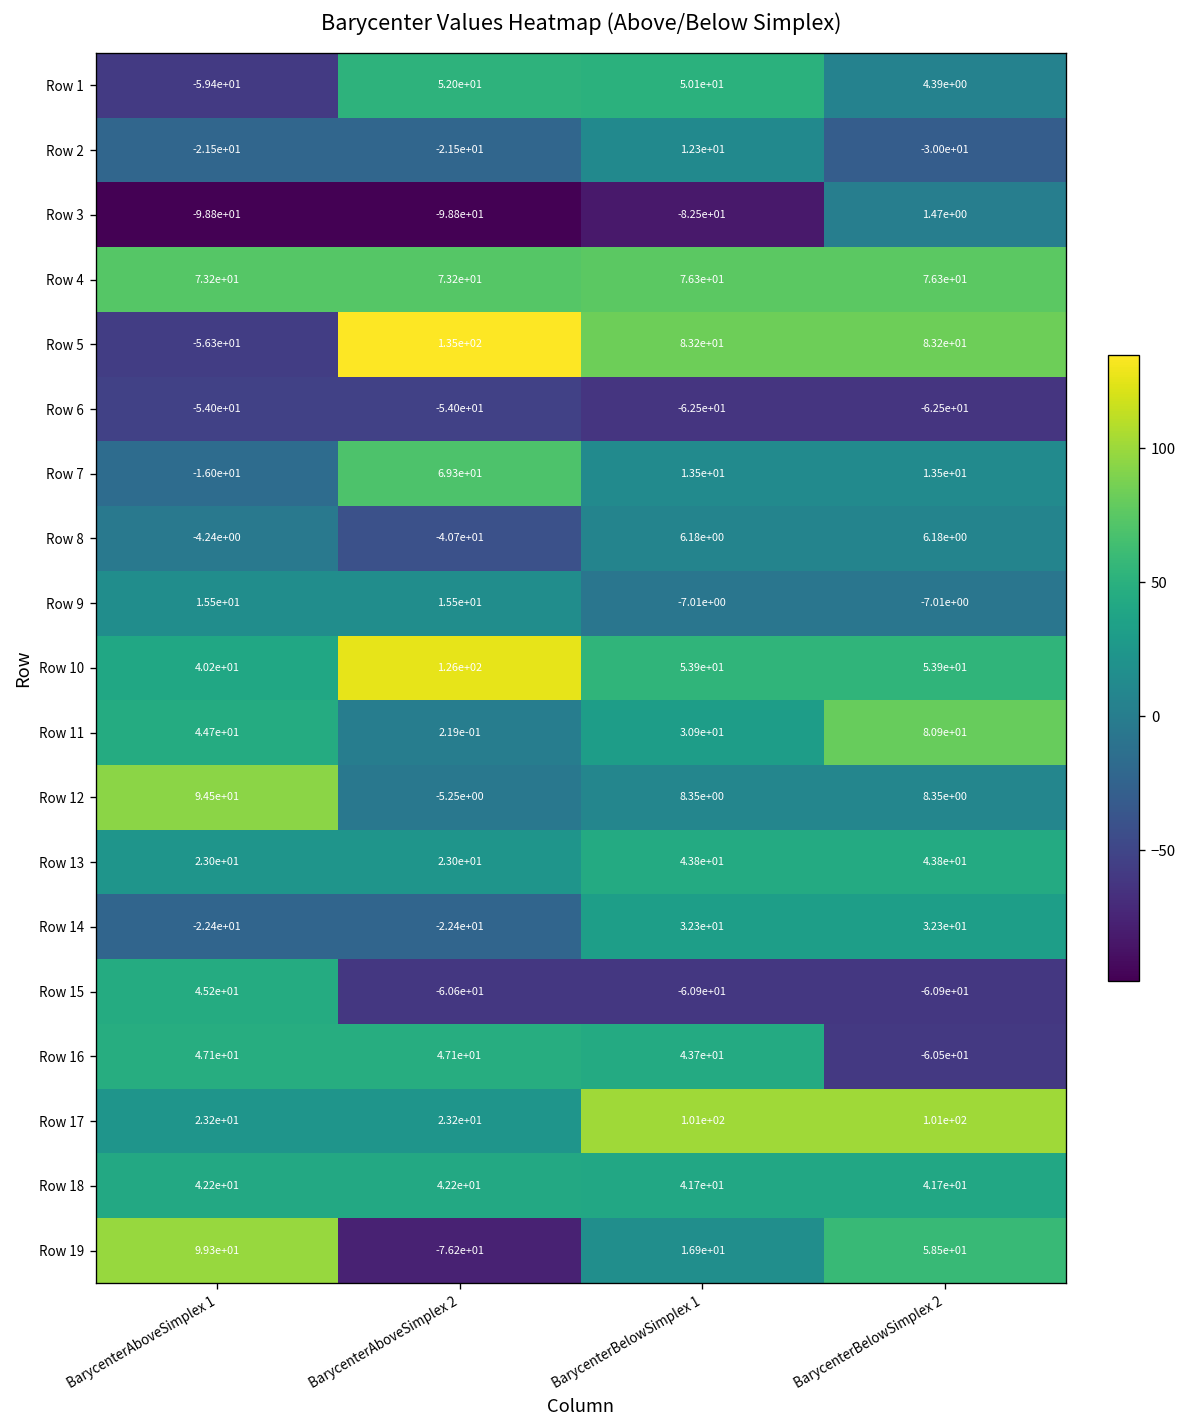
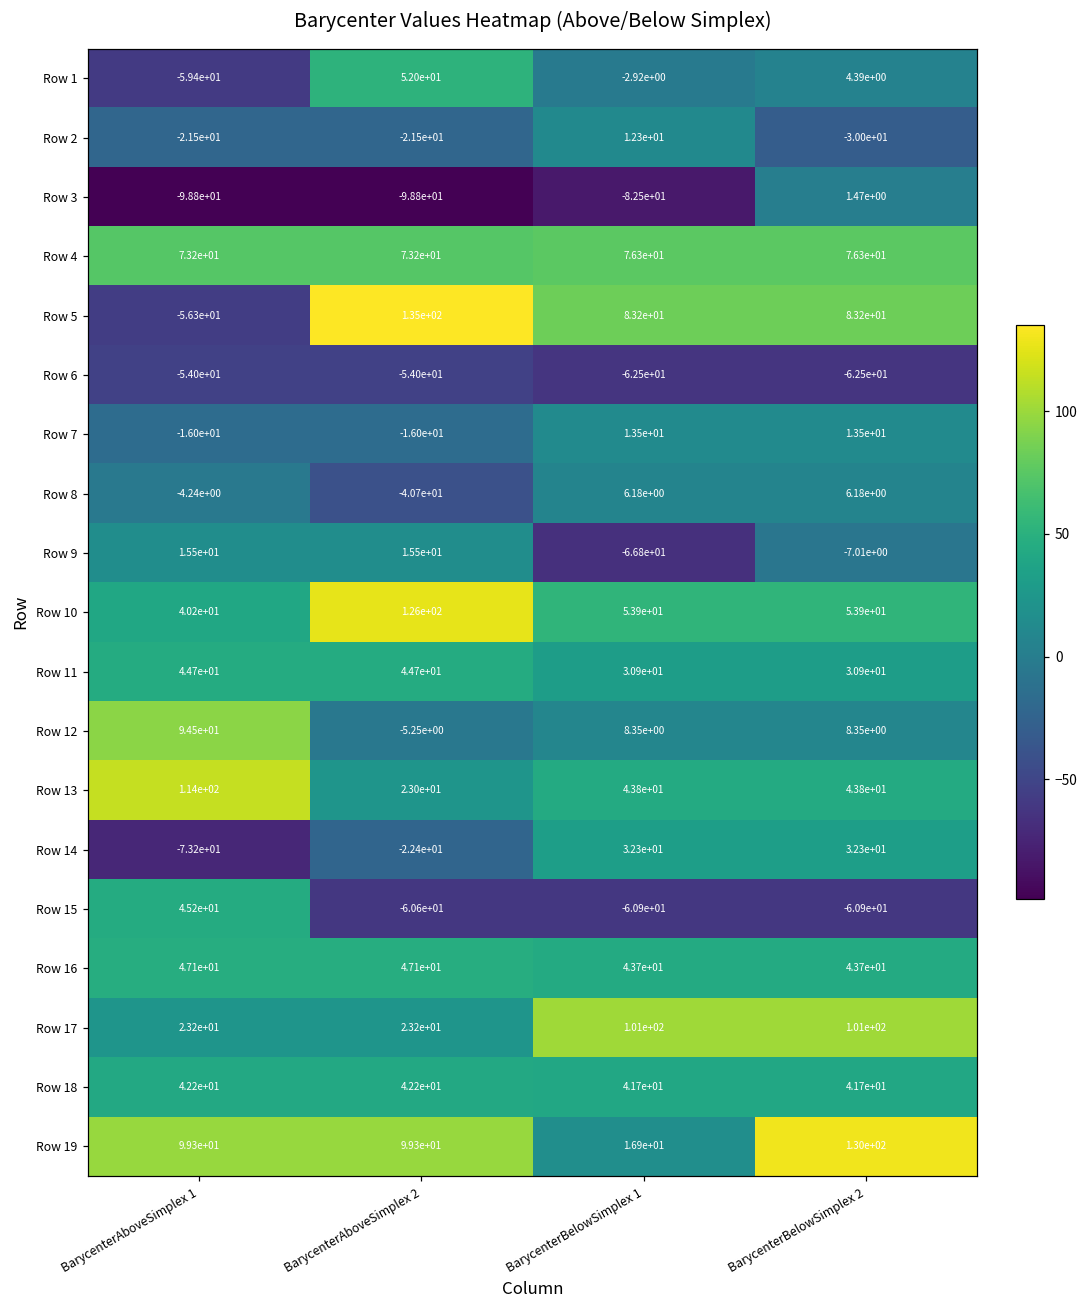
  {
    "Row 1": {
      "BarycenterAboveSimplex 1": "-5.94e+01",
      "BarycenterAboveSimplex 2": "5.20e+01",
-     "BarycenterBelowSimplex 1": "5.01e+01",
+     "BarycenterBelowSimplex 1": "-2.92e+00",
      "BarycenterBelowSimplex 2": "4.39e+00"
    },
    "Row 2": {
      "BarycenterAboveSimplex 1": "-2.15e+01",
      "BarycenterAboveSimplex 2": "-2.15e+01",
      "BarycenterBelowSimplex 1": "1.23e+01",
      "BarycenterBelowSimplex 2": "-3.00e+01"
    },
    "Row 3": {
      "BarycenterAboveSimplex 1": "-9.88e+01",
      "BarycenterAboveSimplex 2": "-9.88e+01",
      "BarycenterBelowSimplex 1": "-8.25e+01",
      "BarycenterBelowSimplex 2": "1.47e+00"
    },
    "Row 4": {
      "BarycenterAboveSimplex 1": "7.32e+01",
      "BarycenterAboveSimplex 2": "7.32e+01",
      "BarycenterBelowSimplex 1": "7.63e+01",
      "BarycenterBelowSimplex 2": "7.63e+01"
    },
    "Row 5": {
      "BarycenterAboveSimplex 1": "-5.63e+01",
      "BarycenterAboveSimplex 2": "1.35e+02",
      "BarycenterBelowSimplex 1": "8.32e+01",
      "BarycenterBelowSimplex 2": "8.32e+01"
    },
    "Row 6": {
      "BarycenterAboveSimplex 1": "-5.40e+01",
      "BarycenterAboveSimplex 2": "-5.40e+01",
      "BarycenterBelowSimplex 1": "-6.25e+01",
      "BarycenterBelowSimplex 2": "-6.25e+01"
    },
    "Row 7": {
      "BarycenterAboveSimplex 1": "-1.60e+01",
-     "BarycenterAboveSimplex 2": "6.93e+01",
+     "BarycenterAboveSimplex 2": "-1.60e+01",
      "BarycenterBelowSimplex 1": "1.35e+01",
      "BarycenterBelowSimplex 2": "1.35e+01"
    },
    "Row 8": {
      "BarycenterAboveSimplex 1": "-4.24e+00",
      "BarycenterAboveSimplex 2": "-4.07e+01",
      "BarycenterBelowSimplex 1": "6.18e+00",
      "BarycenterBelowSimplex 2": "6.18e+00"
    },
    "Row 9": {
      "BarycenterAboveSimplex 1": "1.55e+01",
      "BarycenterAboveSimplex 2": "1.55e+01",
-     "BarycenterBelowSimplex 1": "-7.01e+00",
+     "BarycenterBelowSimplex 1": "-6.68e+01",
      "BarycenterBelowSimplex 2": "-7.01e+00"
    },
    "Row 10": {
      "BarycenterAboveSimplex 1": "4.02e+01",
      "BarycenterAboveSimplex 2": "1.26e+02",
      "BarycenterBelowSimplex 1": "5.39e+01",
      "BarycenterBelowSimplex 2": "5.39e+01"
    },
    "Row 11": {
      "BarycenterAboveSimplex 1": "4.47e+01",
-     "BarycenterAboveSimplex 2": "2.19e-01",
+     "BarycenterAboveSimplex 2": "4.47e+01",
      "BarycenterBelowSimplex 1": "3.09e+01",
-     "BarycenterBelowSimplex 2": "8.09e+01"
+     "BarycenterBelowSimplex 2": "3.09e+01"
    },
    "Row 12": {
      "BarycenterAboveSimplex 1": "9.45e+01",
      "BarycenterAboveSimplex 2": "-5.25e+00",
      "BarycenterBelowSimplex 1": "8.35e+00",
      "BarycenterBelowSimplex 2": "8.35e+00"
    },
    "Row 13": {
-     "BarycenterAboveSimplex 1": "2.30e+01",
+     "BarycenterAboveSimplex 1": "1.14e+02",
      "BarycenterAboveSimplex 2": "2.30e+01",
      "BarycenterBelowSimplex 1": "4.38e+01",
      "BarycenterBelowSimplex 2": "4.38e+01"
    },
    "Row 14": {
-     "BarycenterAboveSimplex 1": "-2.24e+01",
+     "BarycenterAboveSimplex 1": "-7.32e+01",
      "BarycenterAboveSimplex 2": "-2.24e+01",
      "BarycenterBelowSimplex 1": "3.23e+01",
      "BarycenterBelowSimplex 2": "3.23e+01"
    },
    "Row 15": {
      "BarycenterAboveSimplex 1": "4.52e+01",
      "BarycenterAboveSimplex 2": "-6.06e+01",
      "BarycenterBelowSimplex 1": "-6.09e+01",
      "BarycenterBelowSimplex 2": "-6.09e+01"
    },
    "Row 16": {
      "BarycenterAboveSimplex 1": "4.71e+01",
      "BarycenterAboveSimplex 2": "4.71e+01",
      "BarycenterBelowSimplex 1": "4.37e+01",
-     "BarycenterBelowSimplex 2": "-6.05e+01"
+     "BarycenterBelowSimplex 2": "4.37e+01"
    },
    "Row 17": {
      "BarycenterAboveSimplex 1": "2.32e+01",
      "BarycenterAboveSimplex 2": "2.32e+01",
      "BarycenterBelowSimplex 1": "1.01e+02",
      "BarycenterBelowSimplex 2": "1.01e+02"
    },
    "Row 18": {
      "BarycenterAboveSimplex 1": "4.22e+01",
      "BarycenterAboveSimplex 2": "4.22e+01",
      "BarycenterBelowSimplex 1": "4.17e+01",
      "BarycenterBelowSimplex 2": "4.17e+01"
    },
    "Row 19": {
      "BarycenterAboveSimplex 1": "9.93e+01",
-     "BarycenterAboveSimplex 2": "-7.62e+01",
+     "BarycenterAboveSimplex 2": "9.93e+01",
      "BarycenterBelowSimplex 1": "1.69e+01",
-     "BarycenterBelowSimplex 2": "5.85e+01"
+     "BarycenterBelowSimplex 2": "1.30e+02"
    }
  }
